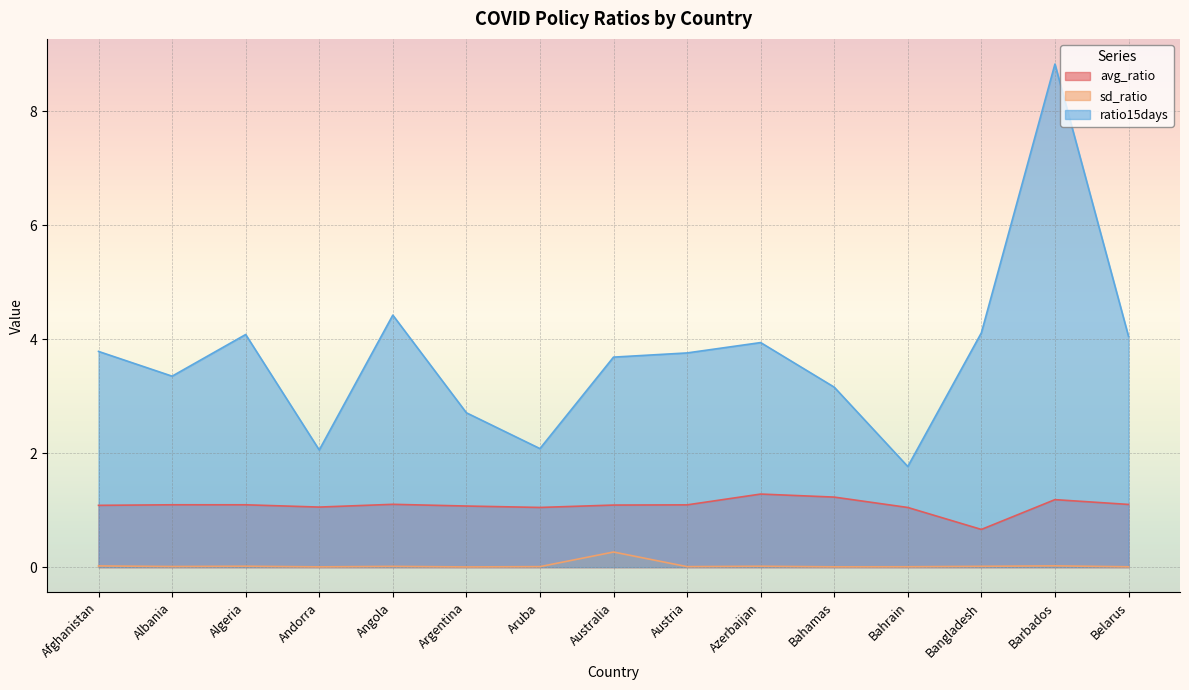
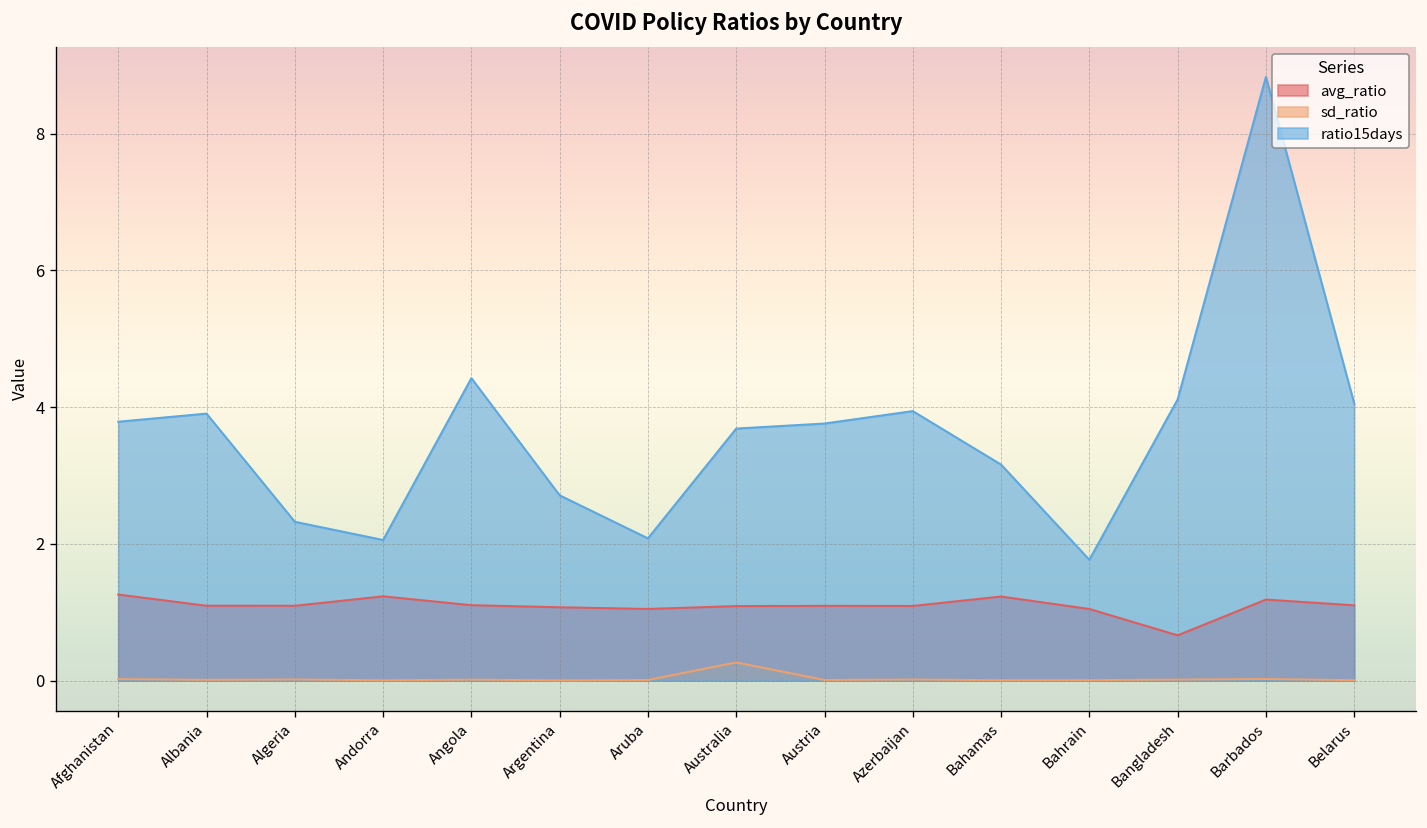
  {
    "avg_ratio": {
-     "Afghanistan": 1.1,
+     "Afghanistan": 1.3,
      "Albania": 1.1,
      "Algeria": 1.1,
-     "Andorra": 1.1,
+     "Andorra": 1.2,
      "Angola": 1.1,
      "Argentina": 1.1,
      "Aruba": 1.0,
      "Australia": 1.1,
      "Austria": 1.1,
-     "Azerbaijan": 1.3,
+     "Azerbaijan": 1.1,
      "Bahamas": 1.2,
      "Bahrain": 1.0,
      "Bangladesh": 0.7,
      "Barbados": 1.2,
      "Belarus": 1.1
    },
    "sd_ratio": {
      "Afghanistan": 0.0,
      "Albania": 0.0,
      "Algeria": 0.0,
      "Andorra": 0.0,
      "Angola": 0.0,
      "Argentina": 0.0,
      "Aruba": 0.0,
      "Australia": 0.3,
      "Austria": 0.0,
      "Azerbaijan": 0.0,
      "Bahamas": 0.0,
      "Bahrain": 0.0,
      "Bangladesh": 0.0,
      "Barbados": 0.0,
      "Belarus": 0.0
    },
    "ratio15days": {
      "Afghanistan": 3.8,
-     "Albania": 3.4,
-     "Algeria": 4.1,
+     "Albania": 3.9,
+     "Algeria": 2.3,
      "Andorra": 2.1,
      "Angola": 4.4,
      "Argentina": 2.7,
      "Aruba": 2.1,
      "Australia": 3.7,
      "Austria": 3.8,
      "Azerbaijan": 3.9,
      "Bahamas": 3.2,
      "Bahrain": 1.8,
      "Bangladesh": 4.1,
      "Barbados": 8.8,
      "Belarus": 4.1
    }
  }
